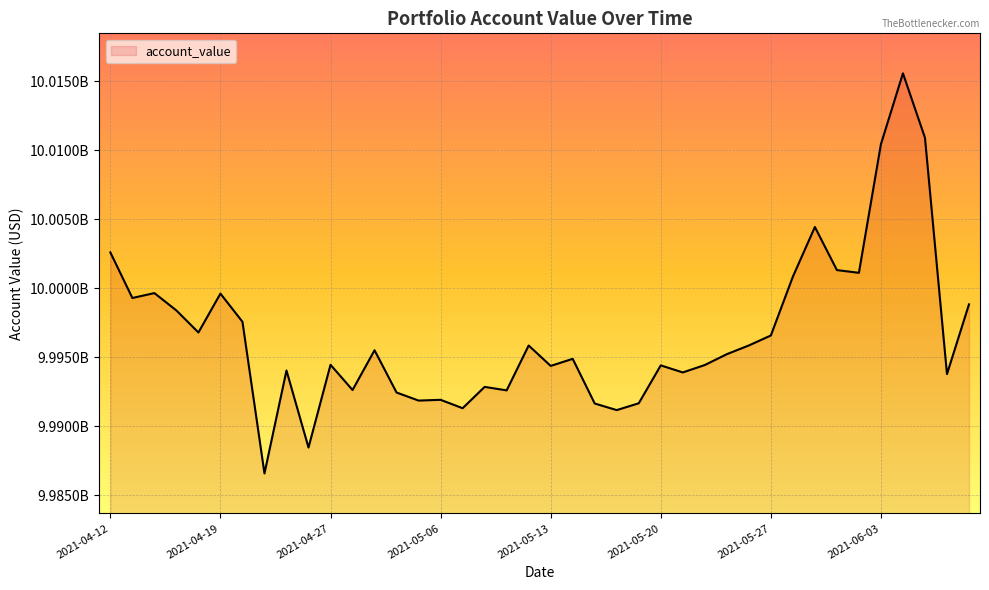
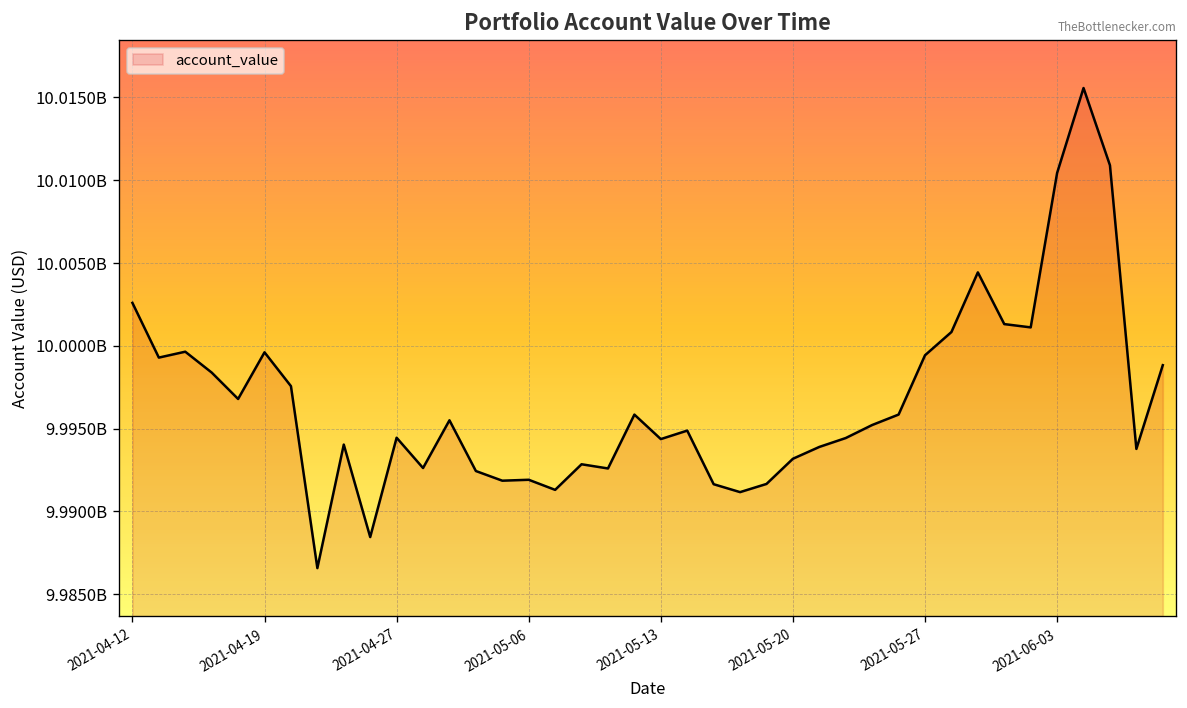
  {
    "2021-04-12": 10002600000,
    "2021-04-19": 9999600000,
    "2021-04-27": 9994500000,
    "2021-05-06": 9991900000,
    "2021-05-13": 9994400000,
-   "2021-05-20": 9994400000,
-   "2021-05-27": 9996600000,
+   "2021-05-20": 9993200000,
+   "2021-05-27": 9999400000,
    "2021-06-03": 10010400000
  }
